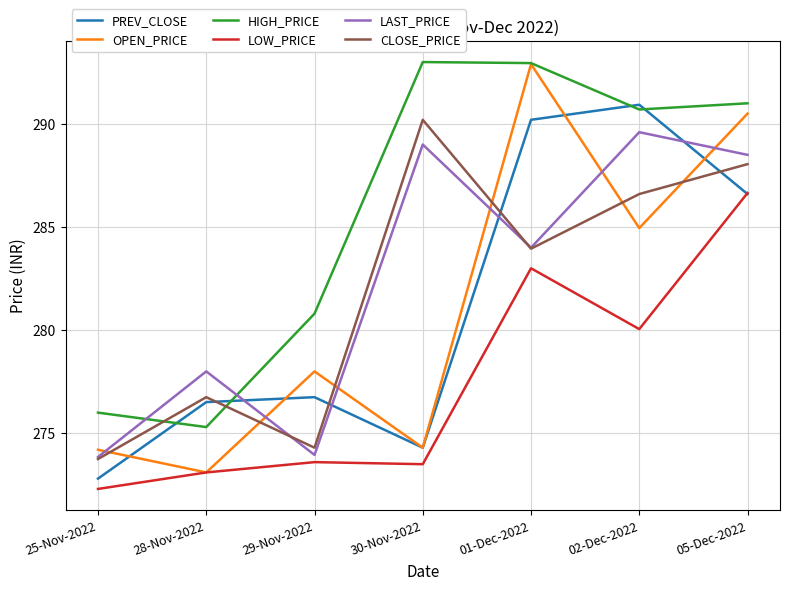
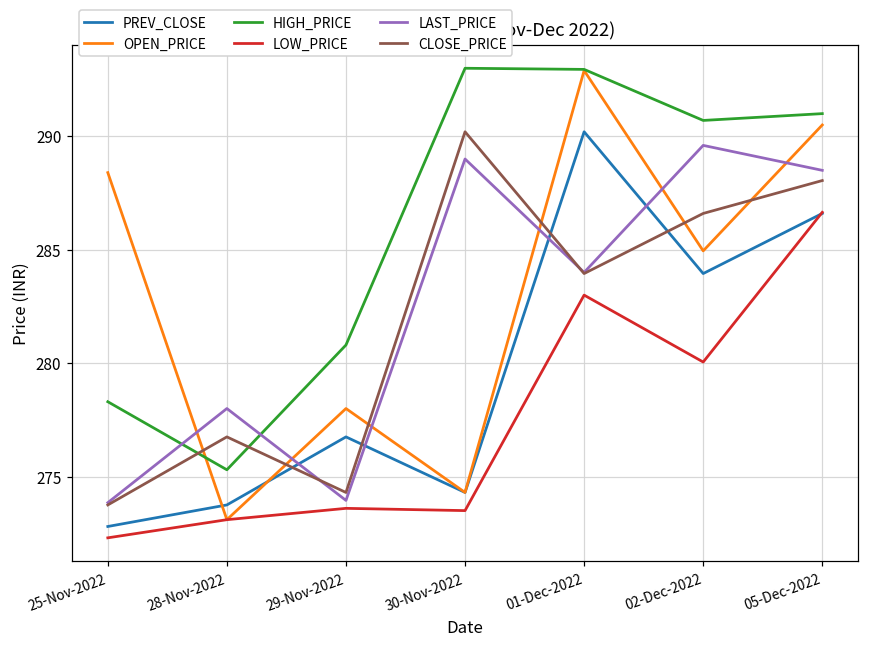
  {
    "PREV_CLOSE": {
      "25-Nov-2022": 272.8,
-     "28-Nov-2022": 276.5,
+     "28-Nov-2022": 273.8,
      "29-Nov-2022": 276.8,
      "01-Dec-2022": 290.2,
-     "02-Dec-2022": 290.9
+     "02-Dec-2022": 284.0
    },
    "OPEN_PRICE": {
-     "25-Nov-2022": 274.2,
+     "25-Nov-2022": 288.4,
      "29-Nov-2022": 278.0,
      "02-Dec-2022": 285.0,
      "05-Dec-2022": 290.5
    },
    "HIGH_PRICE": {
-     "25-Nov-2022": 276.0,
+     "25-Nov-2022": 278.3,
      "28-Nov-2022": 275.3,
      "29-Nov-2022": 280.8,
      "30-Nov-2022": 293.0,
      "02-Dec-2022": 290.7,
      "05-Dec-2022": 291.0
    },
    "LOW_PRICE": {
      "25-Nov-2022": 272.3,
      "29-Nov-2022": 273.6,
      "30-Nov-2022": 273.5,
      "01-Dec-2022": 283.0,
      "02-Dec-2022": 280.1
    },
    "LAST_PRICE": {
      "28-Nov-2022": 278.0,
      "29-Nov-2022": 274.0,
      "30-Nov-2022": 289.0,
      "02-Dec-2022": 289.6,
      "05-Dec-2022": 288.5
    },
    "CLOSE_PRICE": {
      "28-Nov-2022": 276.8,
      "29-Nov-2022": 274.3,
      "30-Nov-2022": 290.2,
      "02-Dec-2022": 286.6,
      "05-Dec-2022": 288.1
    }
  }
